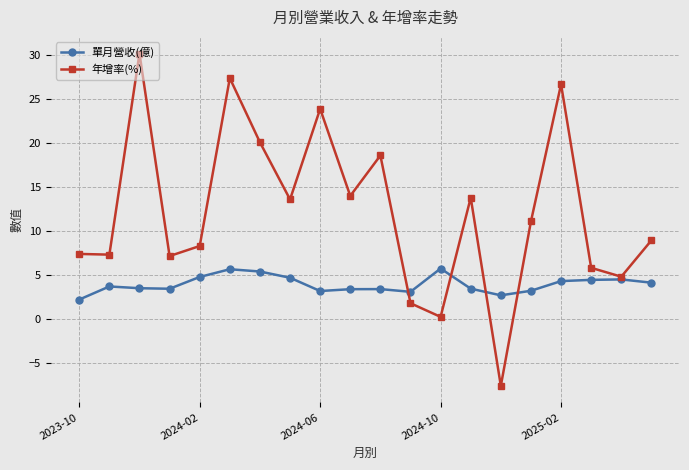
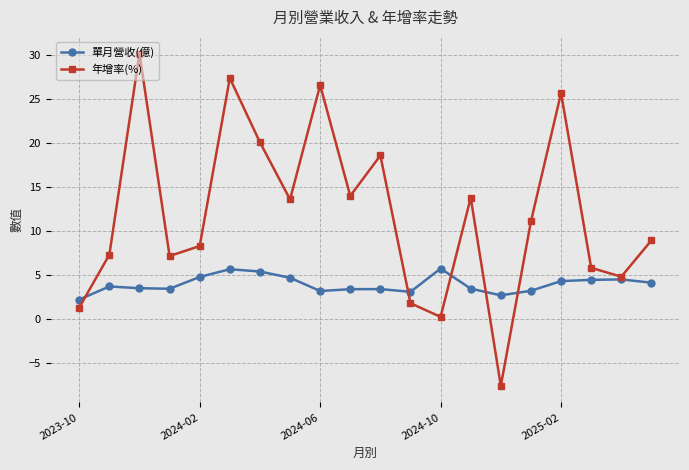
  {
    "單月營收(億)": {
      "2023-10": 2,
      "2024-02": 5,
      "2024-06": 3,
      "2024-10": 6,
      "2025-02": 4
    },
    "年增率(%)": {
-     "2023-10": 7,
+     "2023-10": 1,
      "2024-02": 8,
-     "2024-06": 24,
+     "2024-06": 27,
      "2024-10": 0,
-     "2025-02": 27
+     "2025-02": 26
    }
  }
